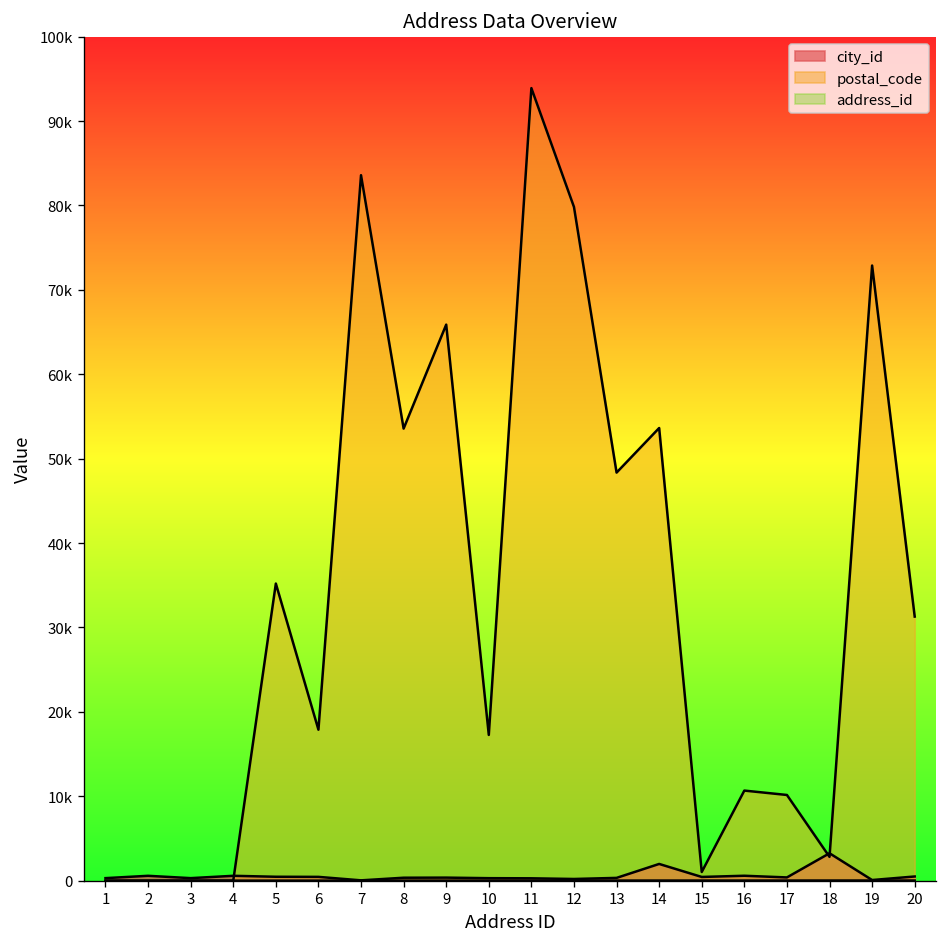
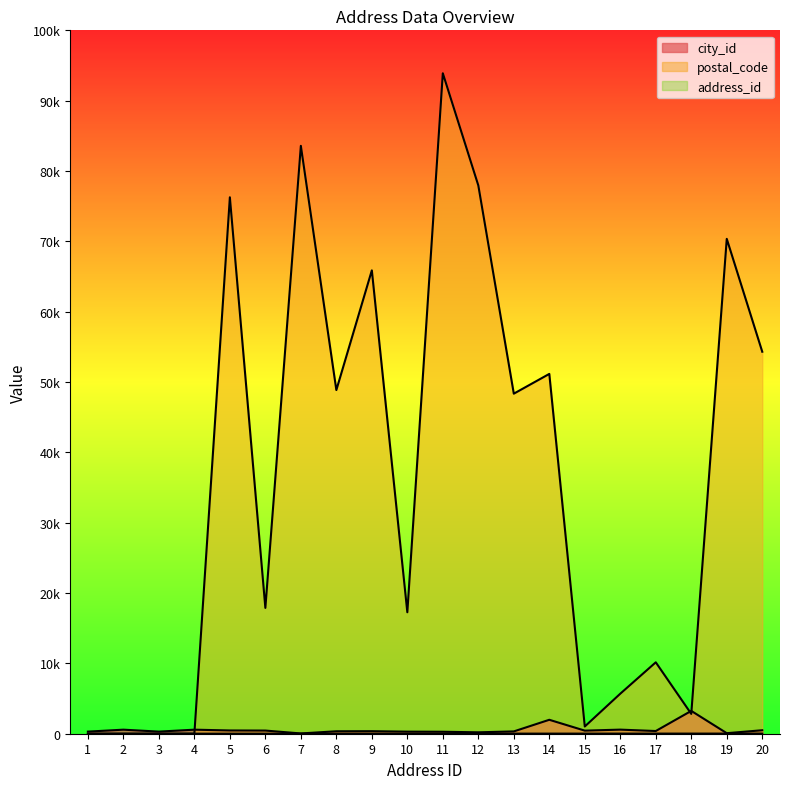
  {
    "city_id": {
      "2": 1000,
      "4": 1000,
      "5": 0,
      "6": 0,
      "14": 2000,
      "15": 0,
      "16": 1000,
      "17": 0,
      "18": 3000,
      "20": 0
    },
    "postal_code": {
-     "5": 35000,
+     "5": 76000,
      "6": 18000,
      "7": 84000,
-     "8": 54000,
+     "8": 49000,
      "9": 66000,
      "10": 17000,
      "11": 94000,
-     "12": 80000,
+     "12": 78000,
      "13": 48000,
-     "14": 54000,
+     "14": 51000,
      "15": 1000,
-     "16": 11000,
+     "16": 6000,
      "17": 10000,
      "18": 3000,
-     "19": 73000,
-     "20": 31000
+     "19": 70000,
+     "20": 54000
    },
    "address_id": {
      "5": 0,
      "6": 0,
      "14": 0,
      "15": 0,
      "16": 0,
      "17": 0,
      "18": 0,
      "20": 0
    }
  }
